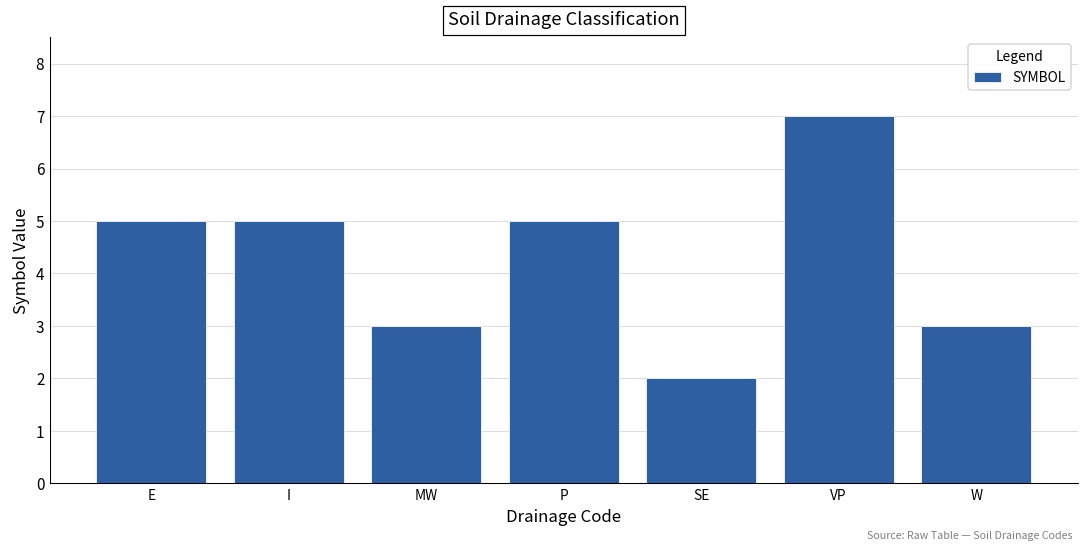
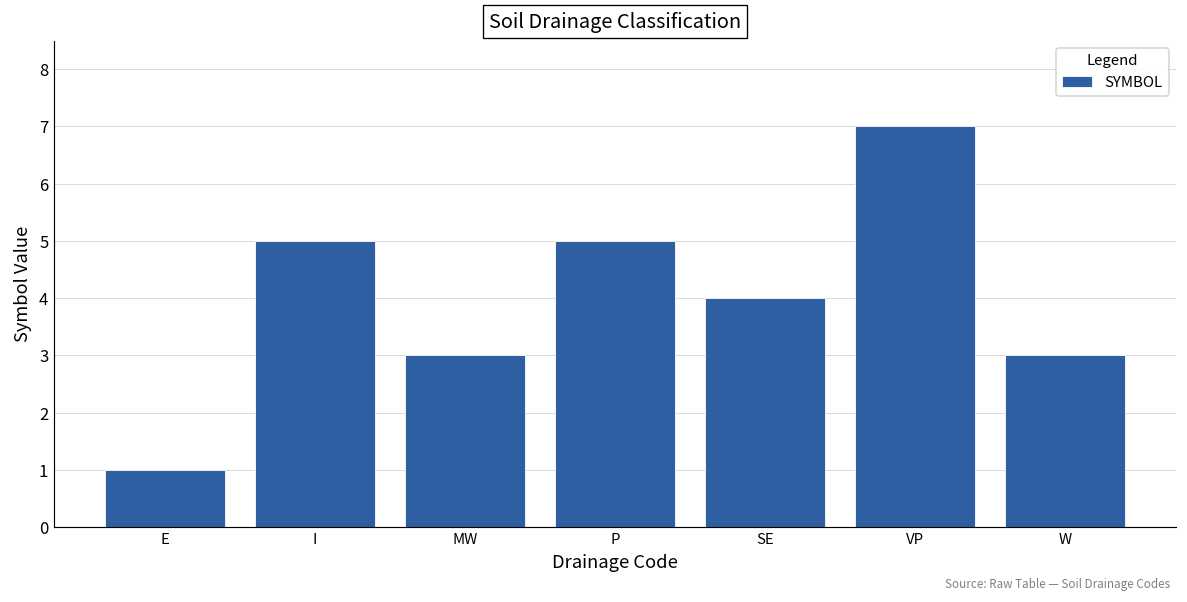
  {
-   "E": 5,
+   "E": 1,
    "I": 5,
    "MW": 3,
    "P": 5,
-   "SE": 2,
+   "SE": 4,
    "VP": 7,
    "W": 3
  }
